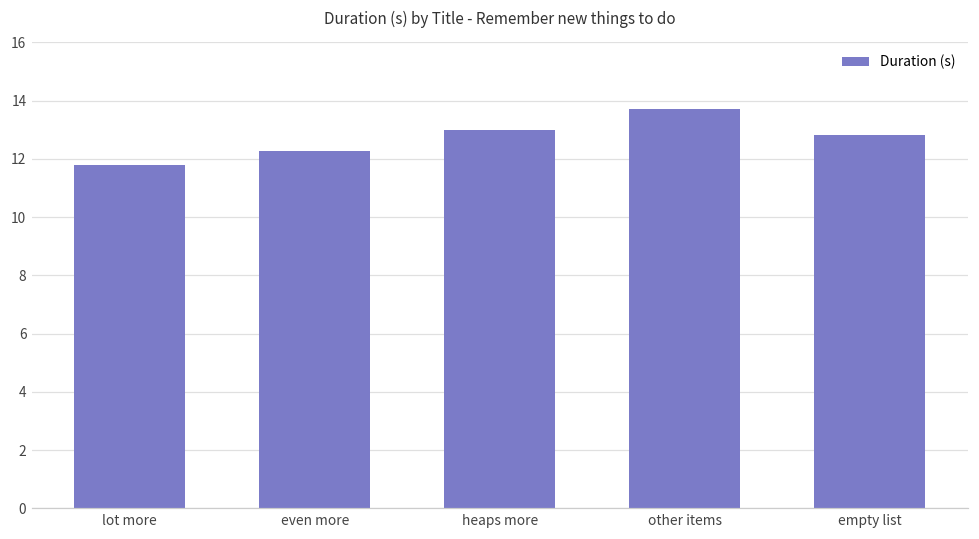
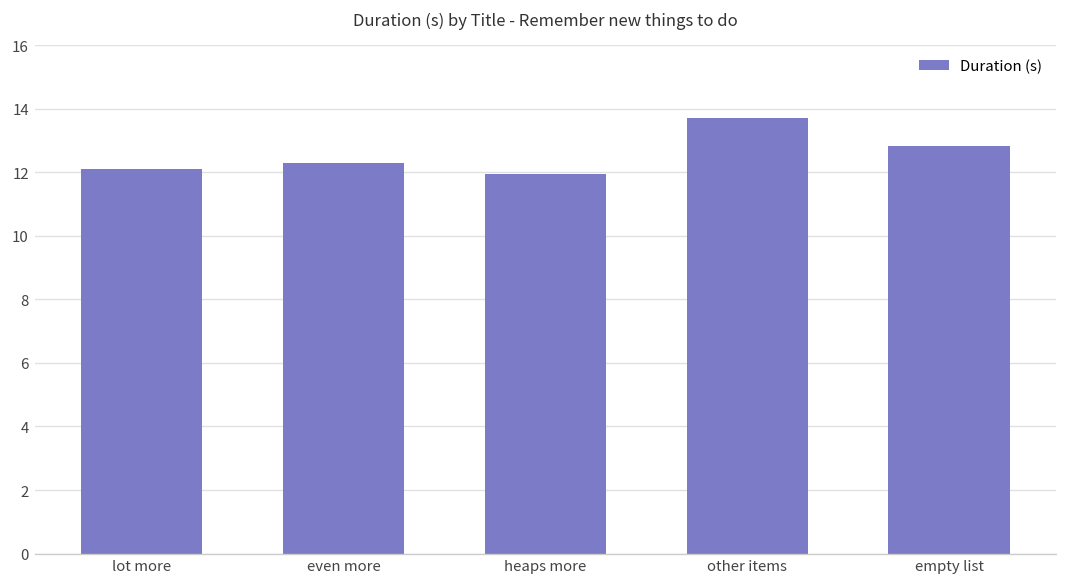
  {
-   "lot more": 11.8,
+   "lot more": 12.1,
    "even more": 12.3,
-   "heaps more": 13.0,
+   "heaps more": 12.0,
    "other items": 13.7,
    "empty list": 12.8
  }
